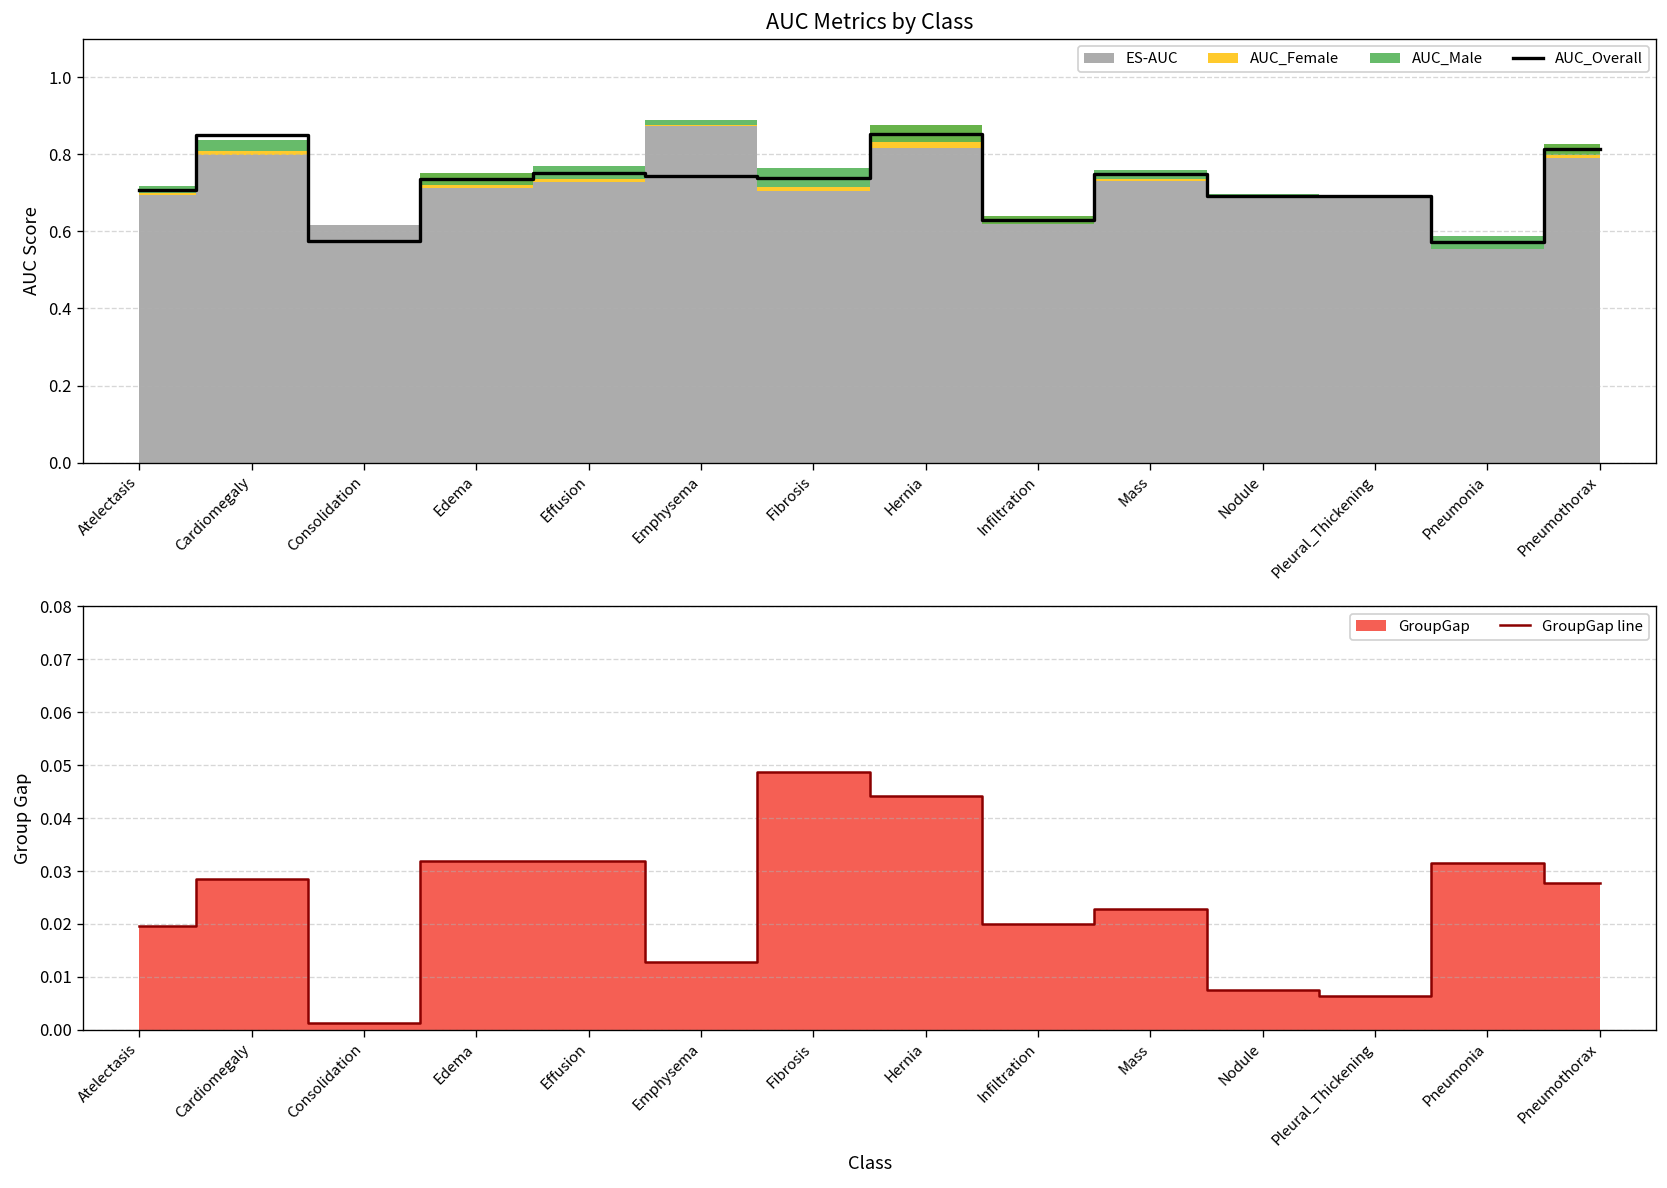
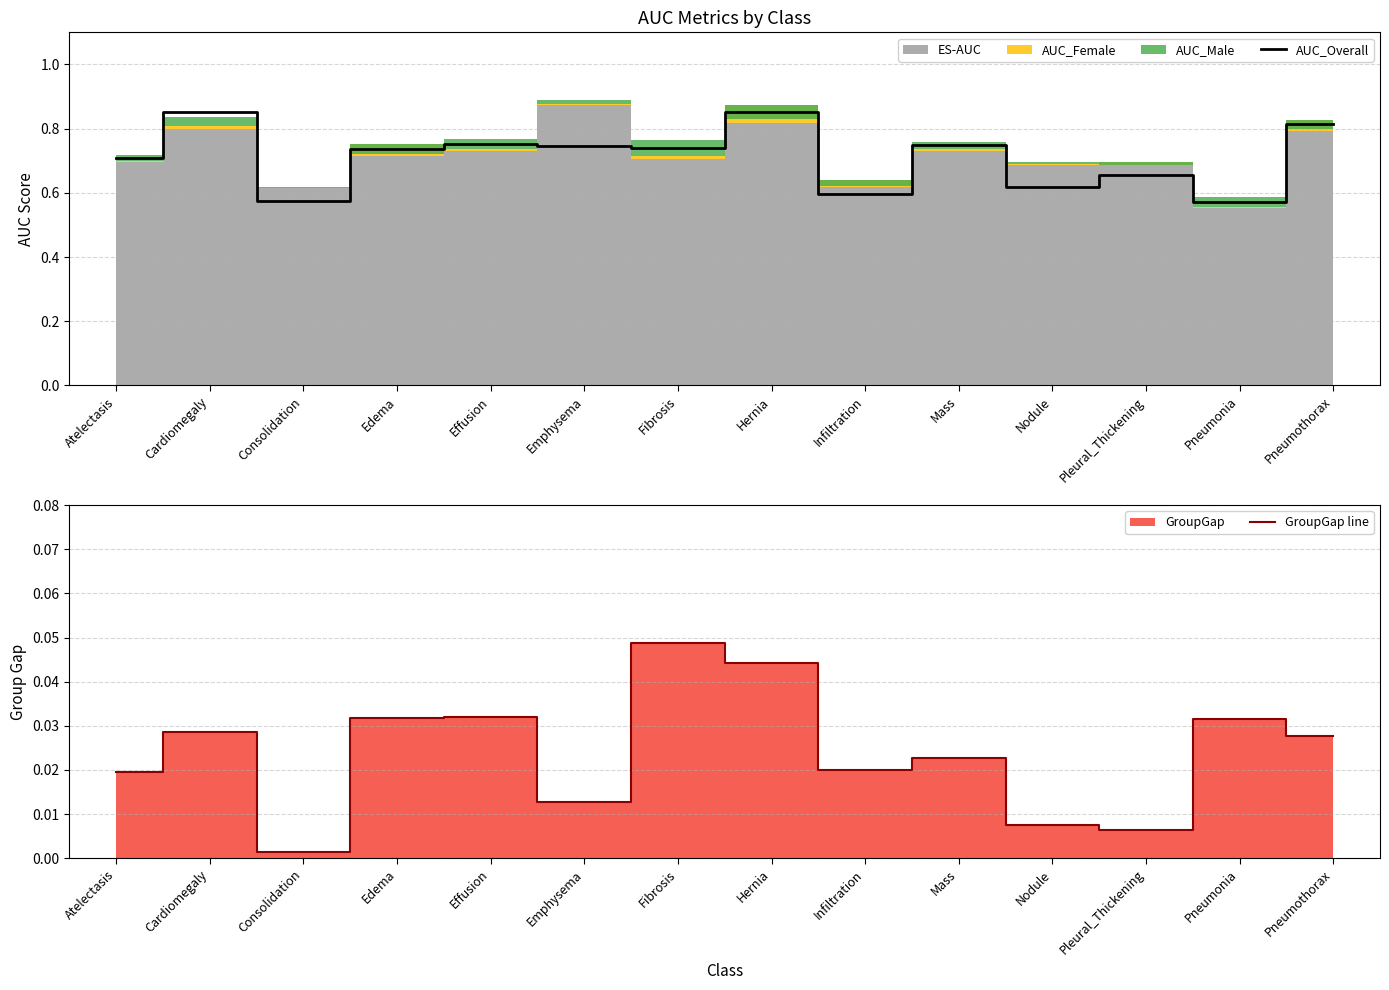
  {
    "AUC Metrics by Class": {
      "AUC_Overall": {
        "Atelectasis": 0.71,
        "Cardiomegaly": 0.85,
        "Consolidation": 0.58,
        "Edema": 0.74,
        "Effusion": 0.75,
        "Emphysema": 0.74,
        "Fibrosis": 0.74,
        "Hernia": 0.85,
-       "Infiltration": 0.63,
+       "Infiltration": 0.60,
        "Mass": 0.75,
-       "Nodule": 0.69,
-       "Pleural_Thickening": 0.69,
+       "Nodule": 0.62,
+       "Pleural_Thickening": 0.66,
        "Pneumonia": 0.57,
        "Pneumothorax": 0.81
      }
    }
  }
